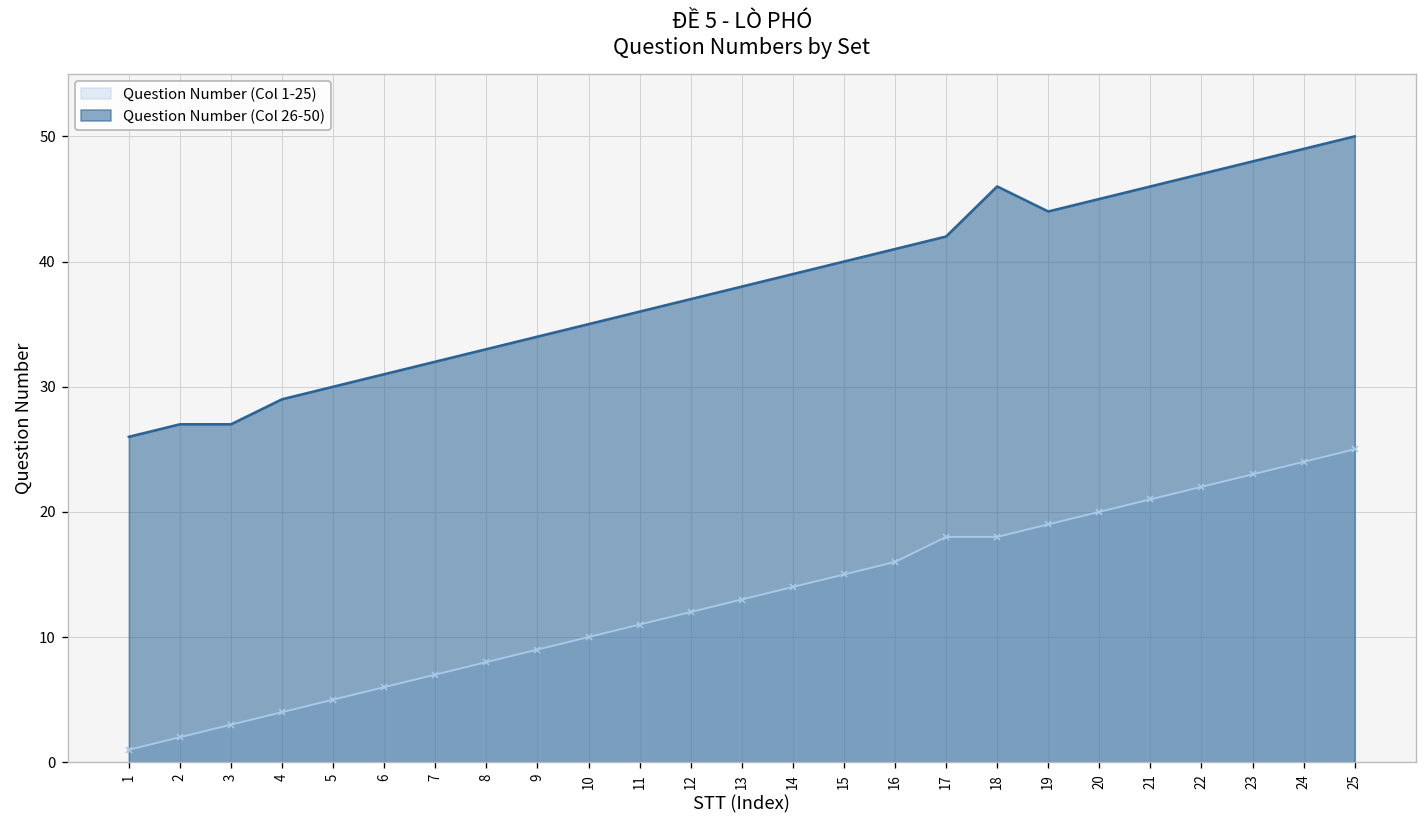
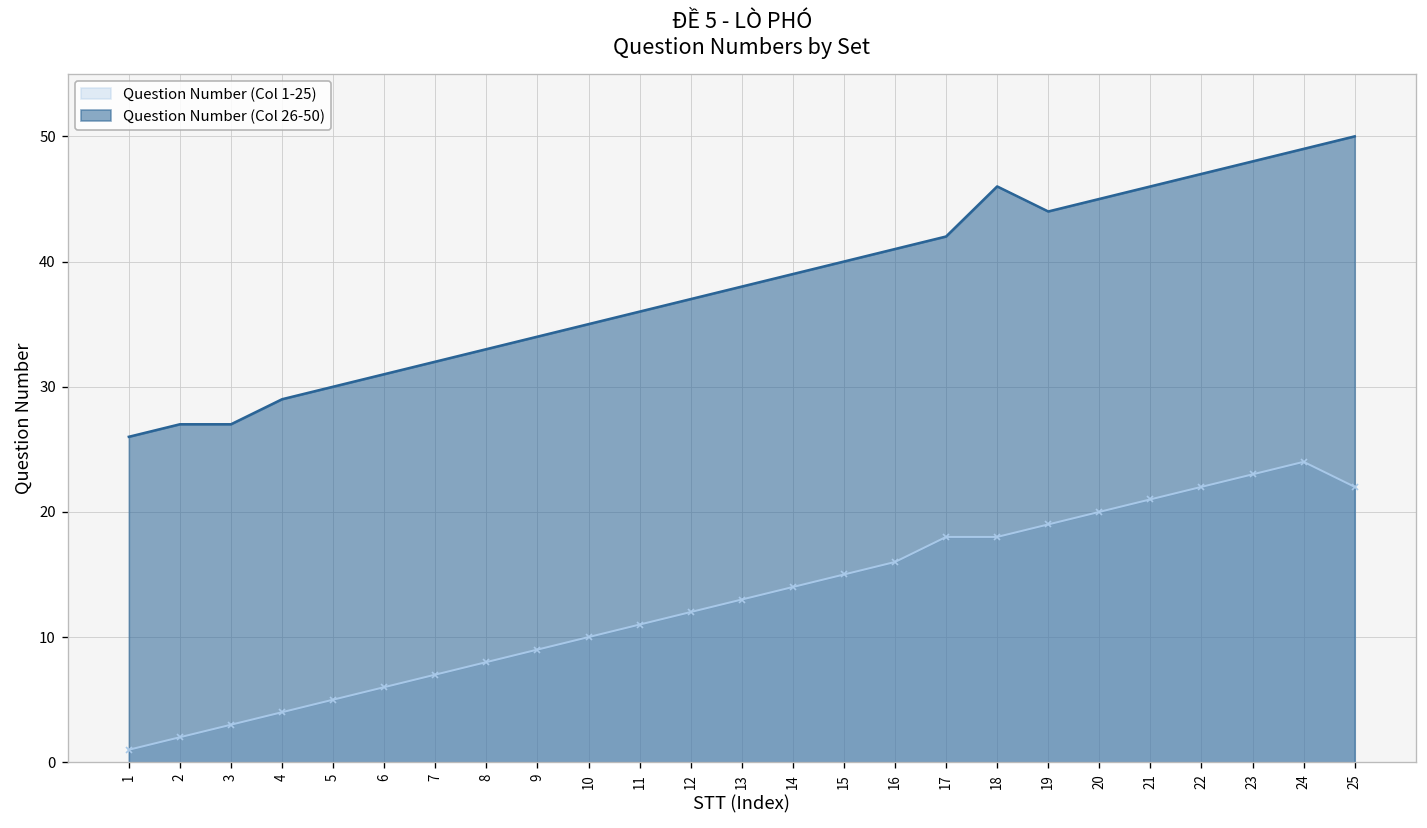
  {
    "Question Number (Col 1-25)": {
      "1": 1,
      "2": 2,
      "3": 3,
      "4": 4,
      "5": 5,
      "6": 6,
      "7": 7,
      "8": 8,
      "9": 9,
      "10": 10,
      "11": 11,
      "12": 12,
      "13": 13,
      "14": 14,
      "15": 15,
      "16": 16,
      "17": 18,
      "18": 18,
      "19": 19,
      "20": 20,
      "21": 21,
      "22": 22,
      "23": 23,
      "24": 24,
-     "25": 25
+     "25": 22
    },
    "Question Number (Col 26-50)": {
      "1": 26,
      "2": 27,
      "3": 27,
      "4": 29,
      "5": 30,
      "6": 31,
      "7": 32,
      "8": 33,
      "9": 34,
      "10": 35,
      "11": 36,
      "12": 37,
      "13": 38,
      "14": 39,
      "15": 40,
      "16": 41,
      "17": 42,
      "18": 46,
      "19": 44,
      "20": 45,
      "21": 46,
      "22": 47,
      "23": 48,
      "24": 49,
      "25": 50
    }
  }
